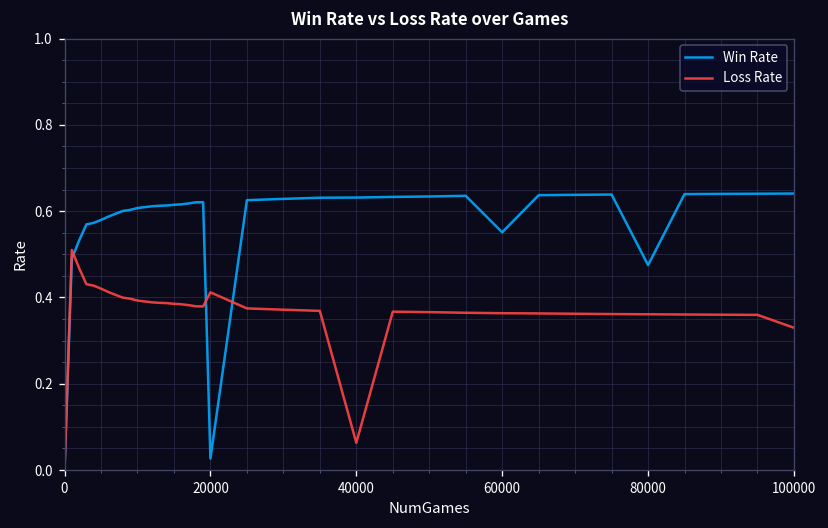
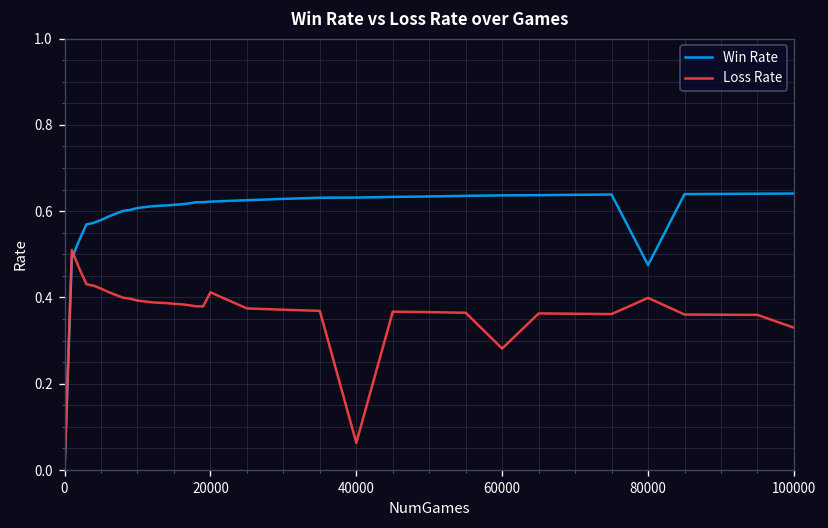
  {
    "Win Rate": {
-     "20000": 0.03,
+     "20000": 0.62,
      "40000": 0.63,
-     "60000": 0.55,
+     "60000": 0.64,
      "80000": 0.48,
      "100000": 0.64
    },
    "Loss Rate": {
      "20000": 0.41,
      "40000": 0.06,
-     "60000": 0.36,
-     "80000": 0.36,
+     "60000": 0.28,
+     "80000": 0.40,
      "100000": 0.33
    }
  }
